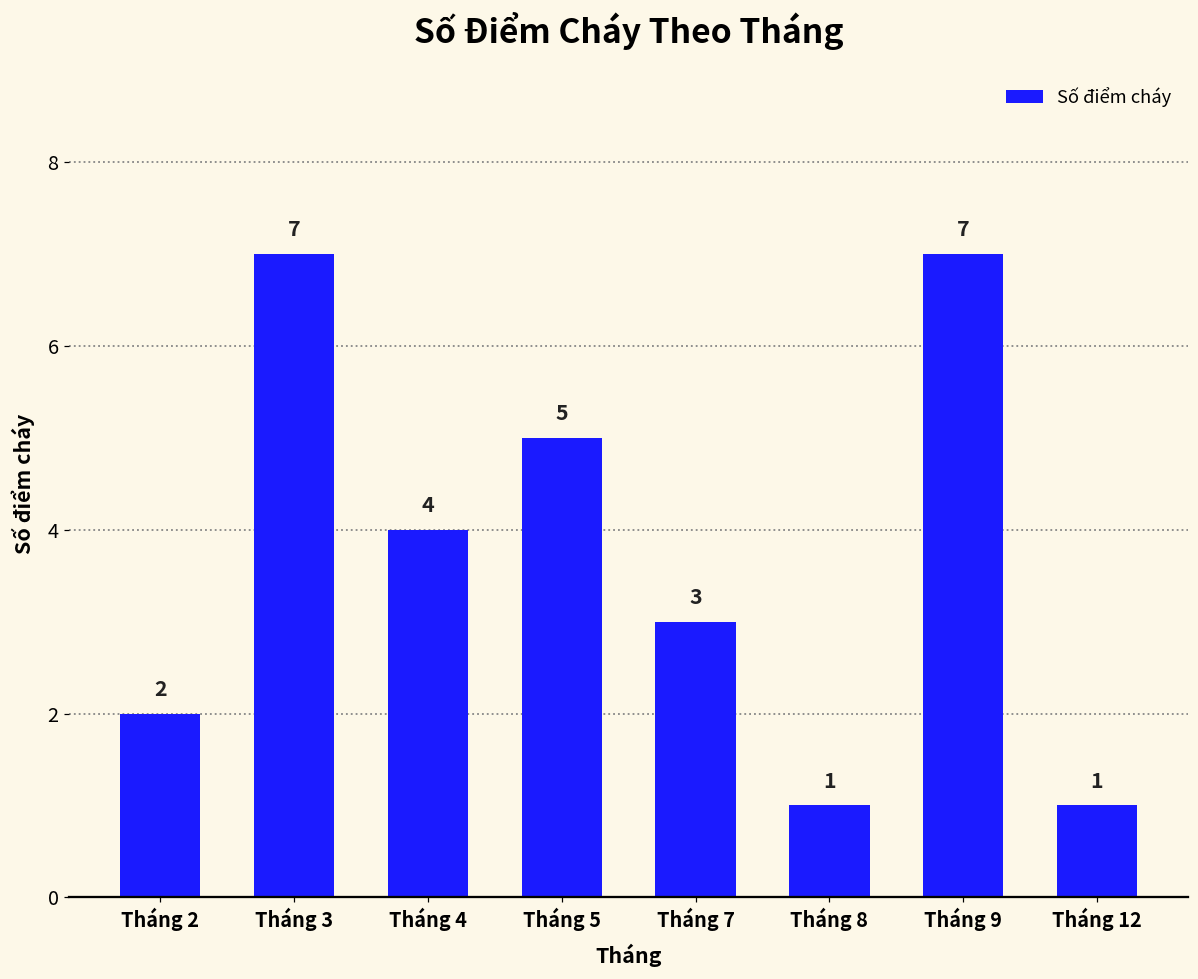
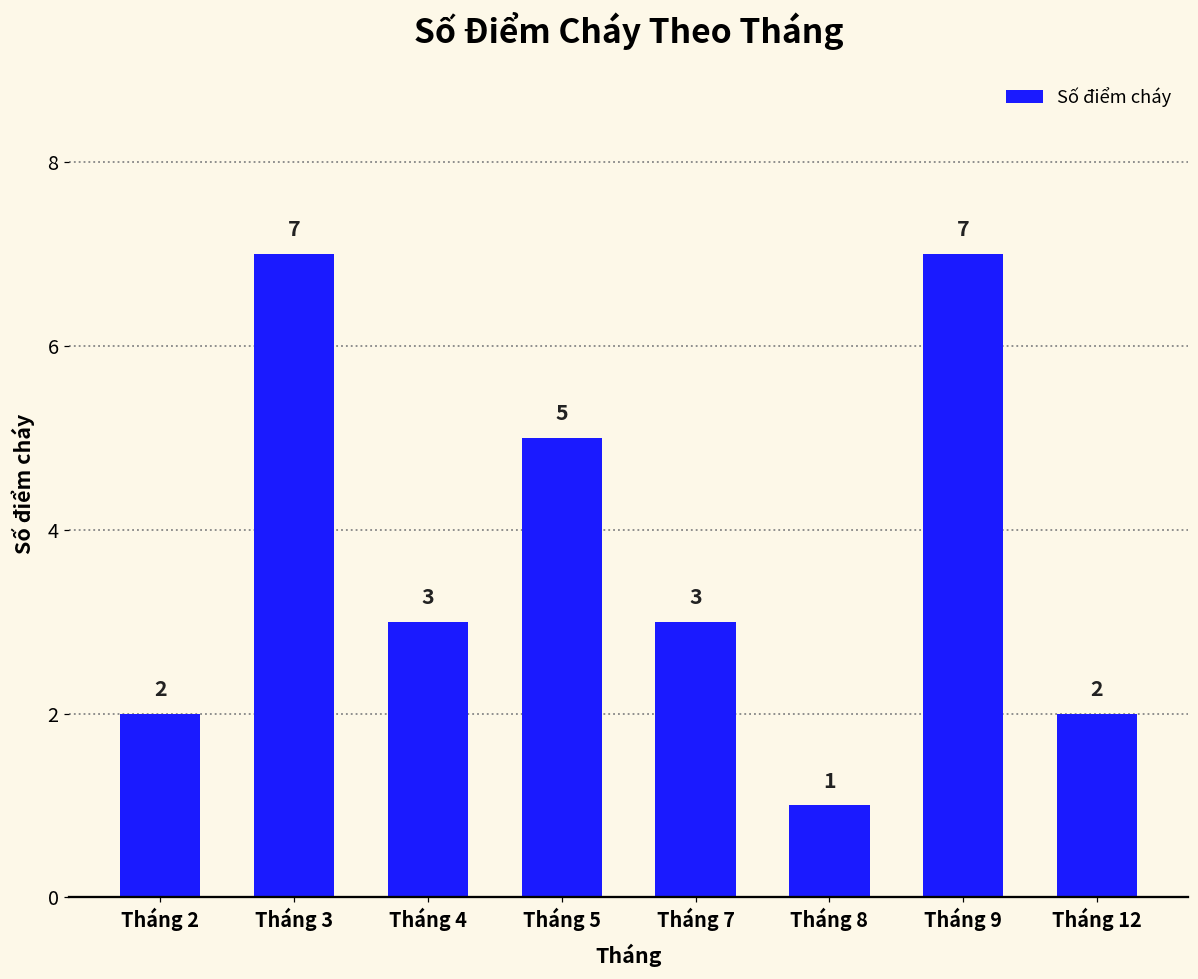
  {
    "Tháng 2": 2,
    "Tháng 3": 7,
-   "Tháng 4": 4,
+   "Tháng 4": 3,
    "Tháng 5": 5,
    "Tháng 7": 3,
    "Tháng 8": 1,
    "Tháng 9": 7,
-   "Tháng 12": 1
+   "Tháng 12": 2
  }
